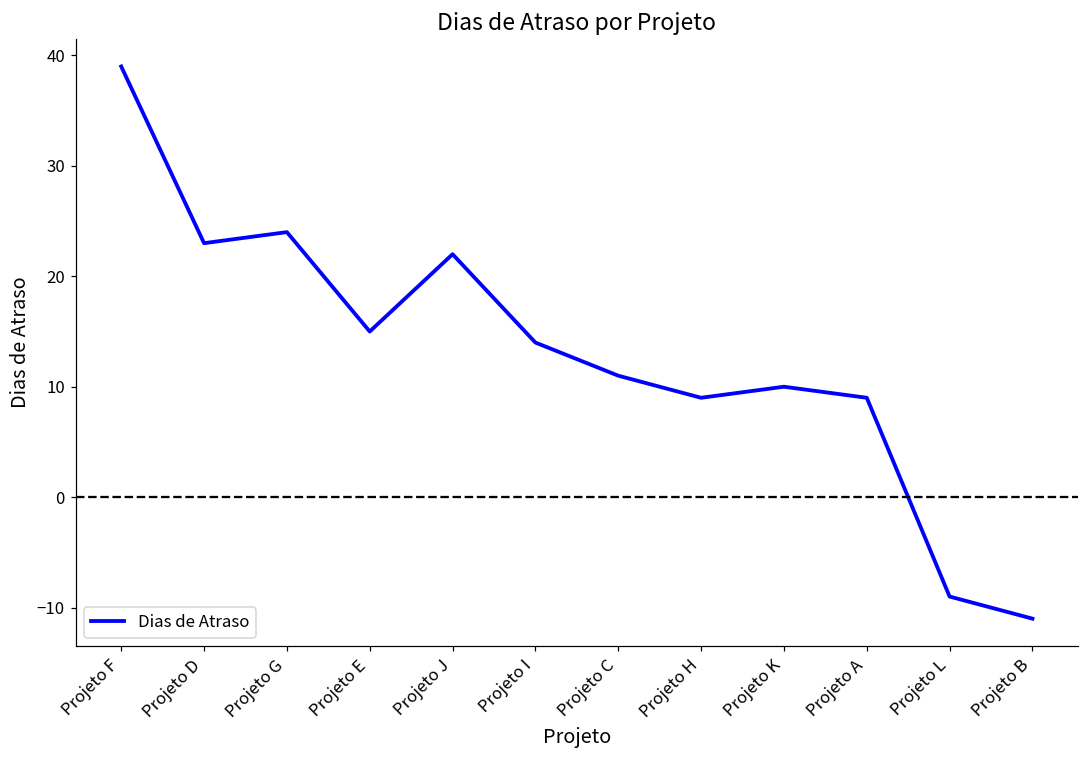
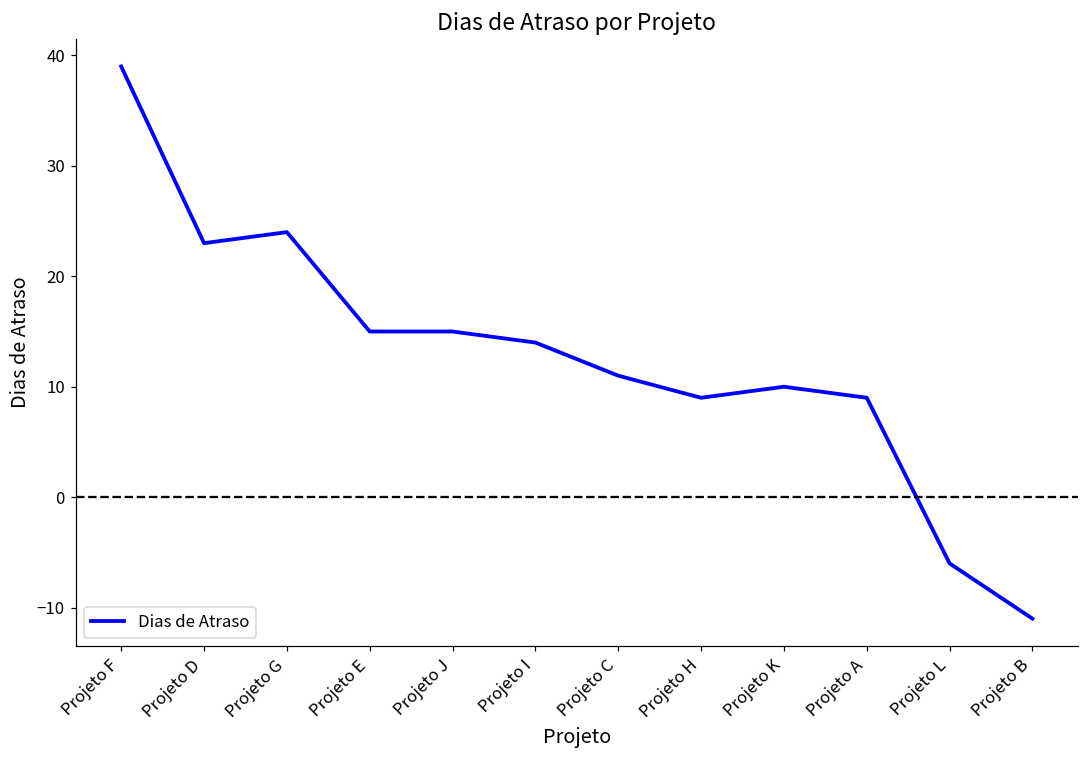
  {
    "Projeto F": 39,
    "Projeto D": 23,
    "Projeto G": 24,
    "Projeto E": 15,
-   "Projeto J": 22,
+   "Projeto J": 15,
    "Projeto I": 14,
    "Projeto C": 11,
    "Projeto H": 9,
    "Projeto K": 10,
    "Projeto A": 9,
-   "Projeto L": -9,
+   "Projeto L": -6,
    "Projeto B": -11
  }
